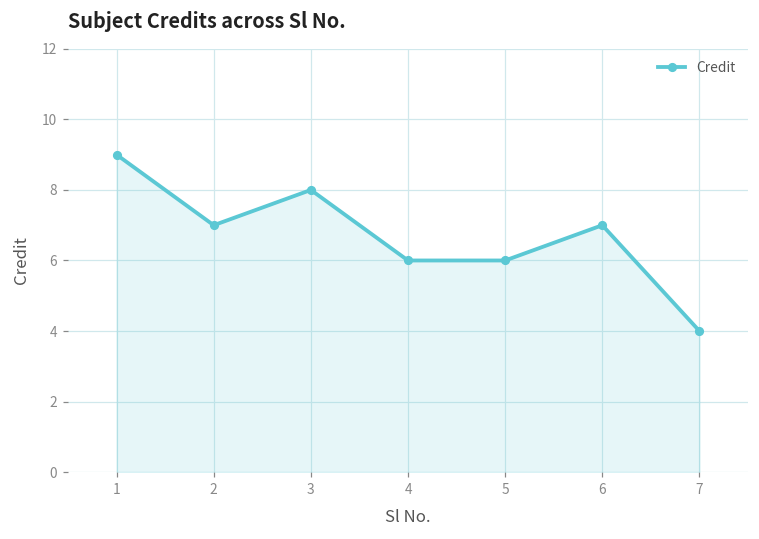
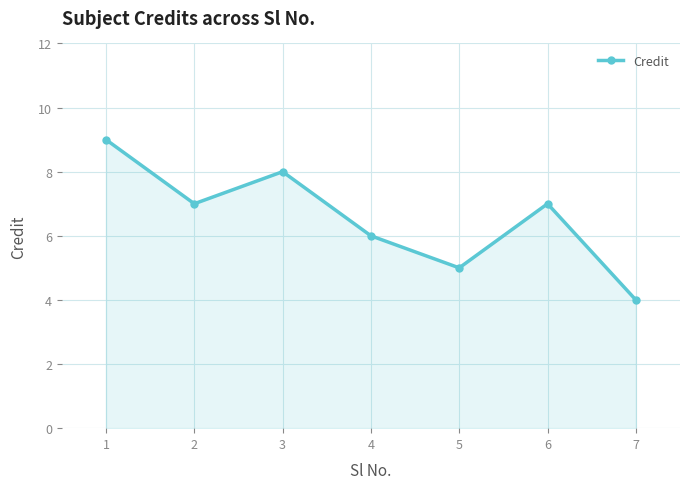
  {
    "1": 9,
    "2": 7,
    "3": 8,
    "4": 6,
-   "5": 6,
+   "5": 5,
    "6": 7,
    "7": 4
  }
